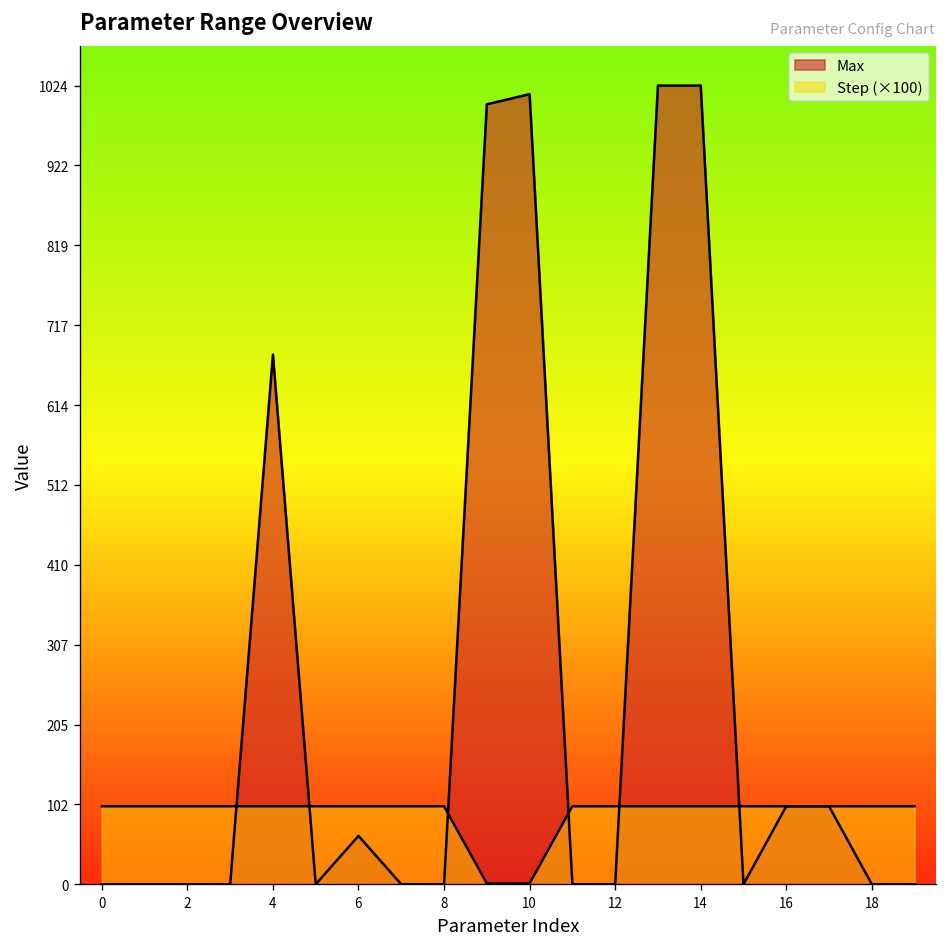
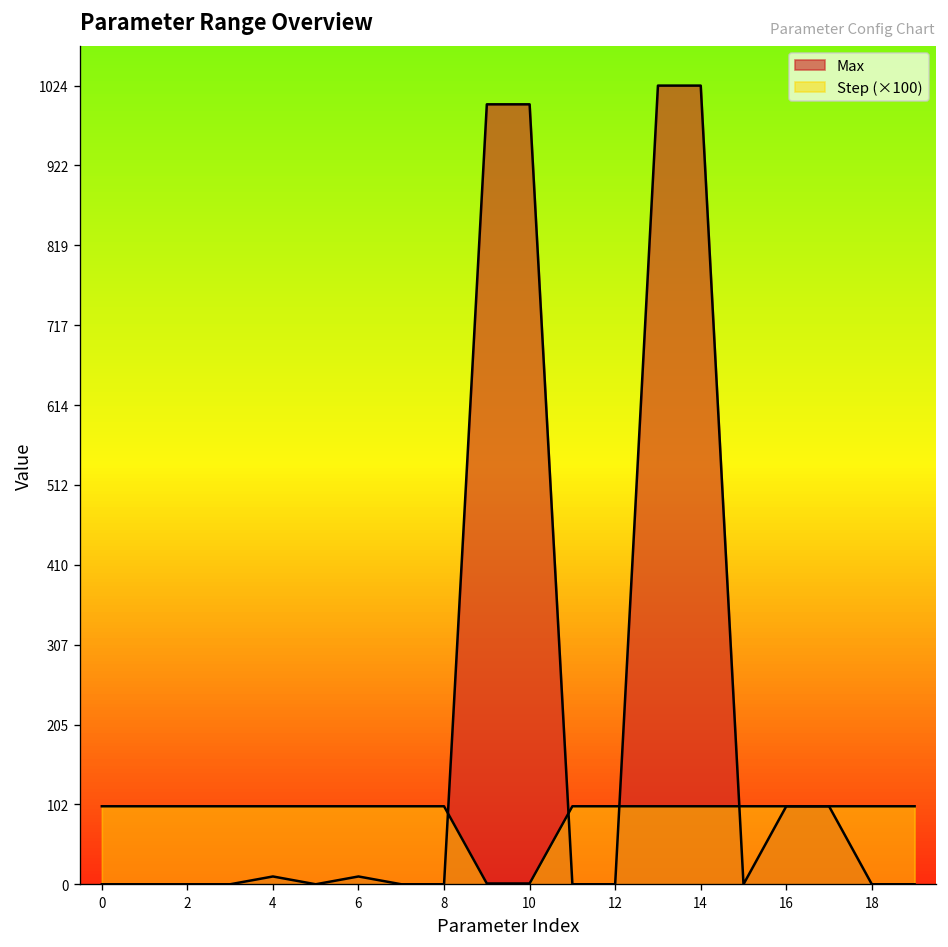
  {
    "Max": {
      "0": 0,
      "2": 0,
-     "4": 680,
-     "6": 60,
+     "4": 10,
+     "6": 10,
      "8": 0,
-     "10": 1010,
+     "10": 1000,
      "12": 0,
      "14": 1020,
      "18": 0
    },
    "Step (×100)": {
      "0": 100,
      "2": 100,
      "4": 100,
      "6": 100,
      "8": 100,
      "10": 0,
      "12": 100,
      "14": 100,
      "18": 100
    }
  }
